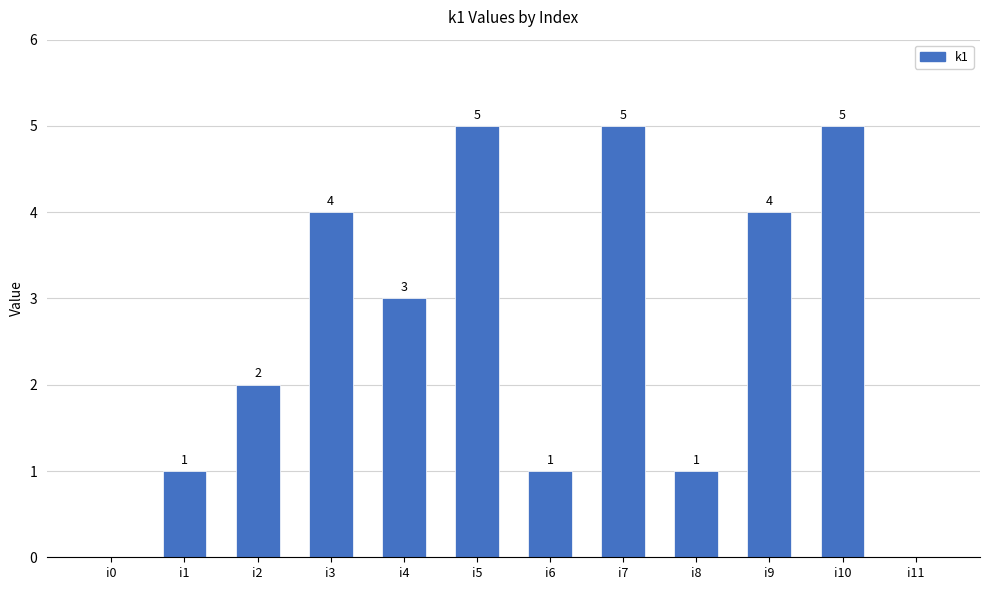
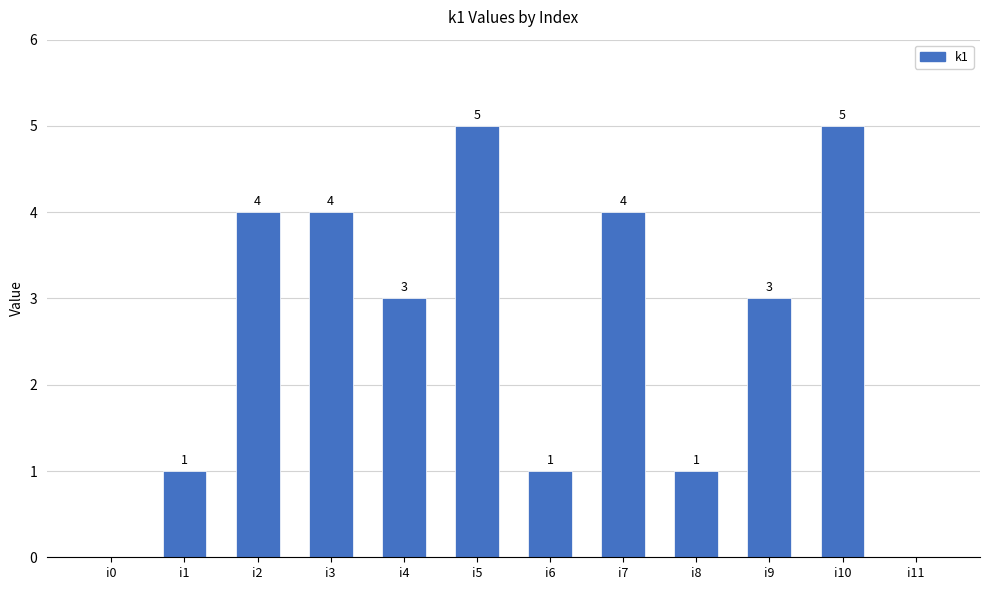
  {
    "i1": 1,
-   "i2": 2,
+   "i2": 4,
    "i3": 4,
    "i4": 3,
    "i5": 5,
    "i6": 1,
-   "i7": 5,
+   "i7": 4,
    "i8": 1,
-   "i9": 4,
+   "i9": 3,
    "i10": 5
  }
